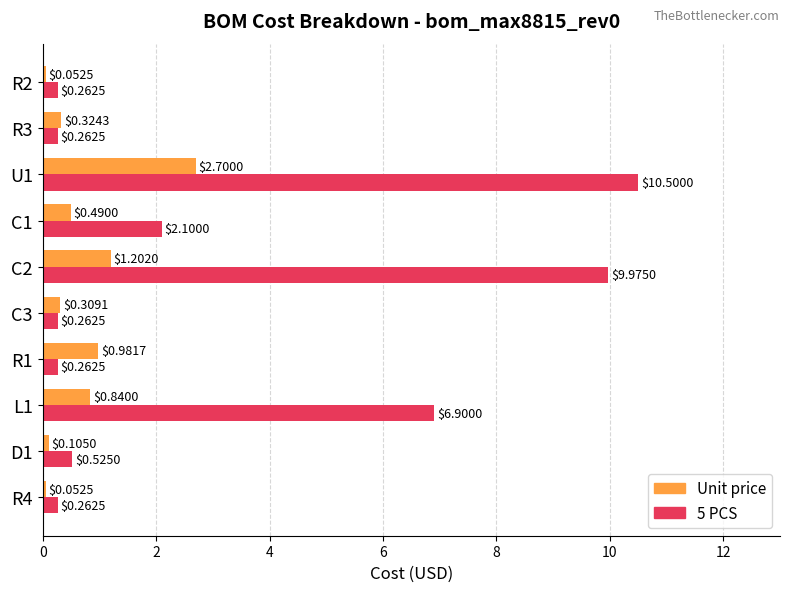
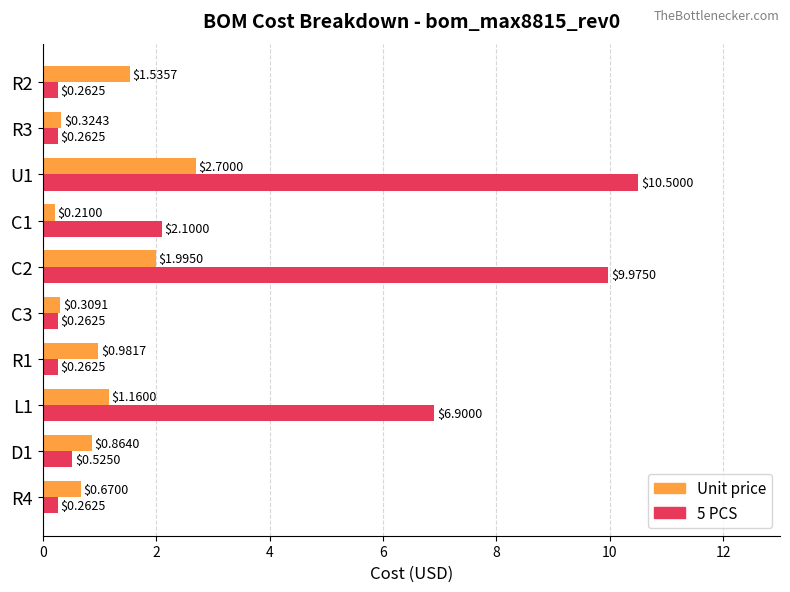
  {
    "Unit price": {
-     "R2": "$0.0525",
+     "R2": "$1.5357",
      "R3": "$0.3243",
      "U1": "$2.7000",
-     "C1": "$0.4900",
-     "C2": "$1.2020",
+     "C1": "$0.2100",
+     "C2": "$1.9950",
      "C3": "$0.3091",
      "R1": "$0.9817",
-     "L1": "$0.8400",
-     "D1": "$0.1050",
-     "R4": "$0.0525"
+     "L1": "$1.1600",
+     "D1": "$0.8640",
+     "R4": "$0.6700"
    },
    "5 PCS": {
      "R2": "$0.2625",
      "R3": "$0.2625",
      "U1": "$10.5000",
      "C1": "$2.1000",
      "C2": "$9.9750",
      "C3": "$0.2625",
      "R1": "$0.2625",
      "L1": "$6.9000",
      "D1": "$0.5250",
      "R4": "$0.2625"
    }
  }
